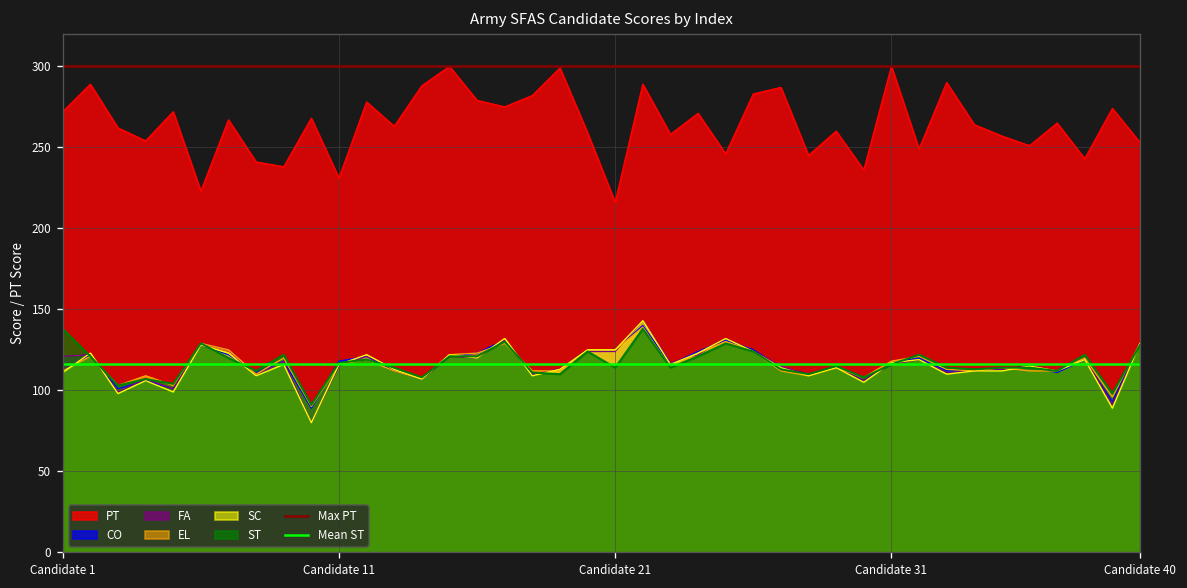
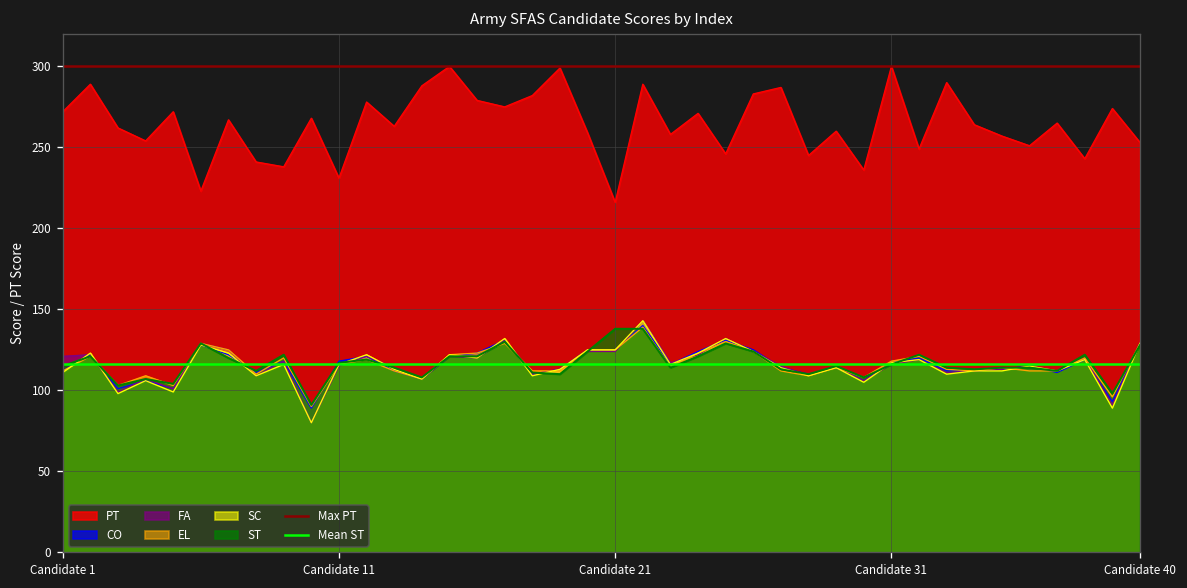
  {
    "PT": {
      "Candidate 1": 272,
      "Candidate 11": 231,
      "Candidate 21": 216,
      "Candidate 31": 300,
      "Candidate 40": 253
    },
    "FA": {
      "Candidate 1": 121
    },
    "ST": {
-     "Candidate 1": 138,
-     "Candidate 21": 114
+     "Candidate 1": 115,
+     "Candidate 21": 138
    }
  }
